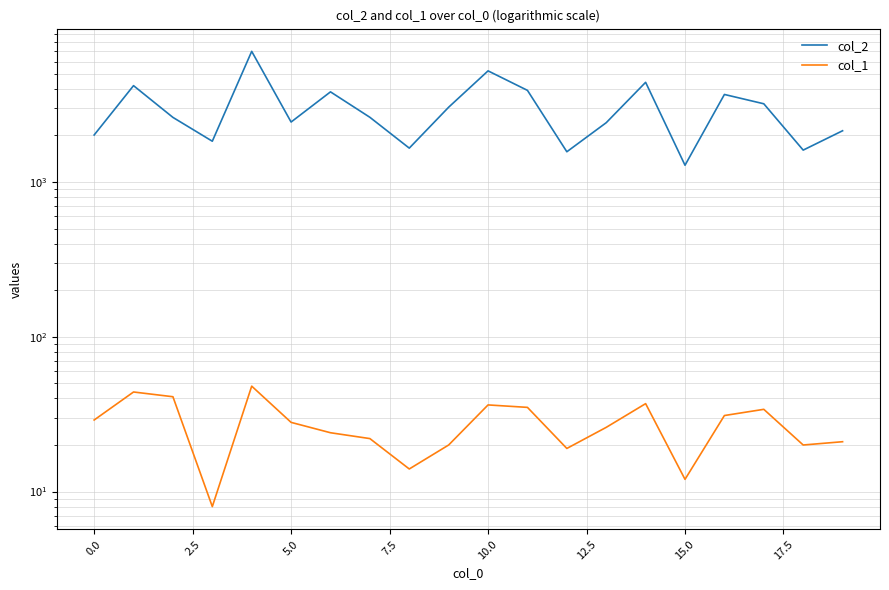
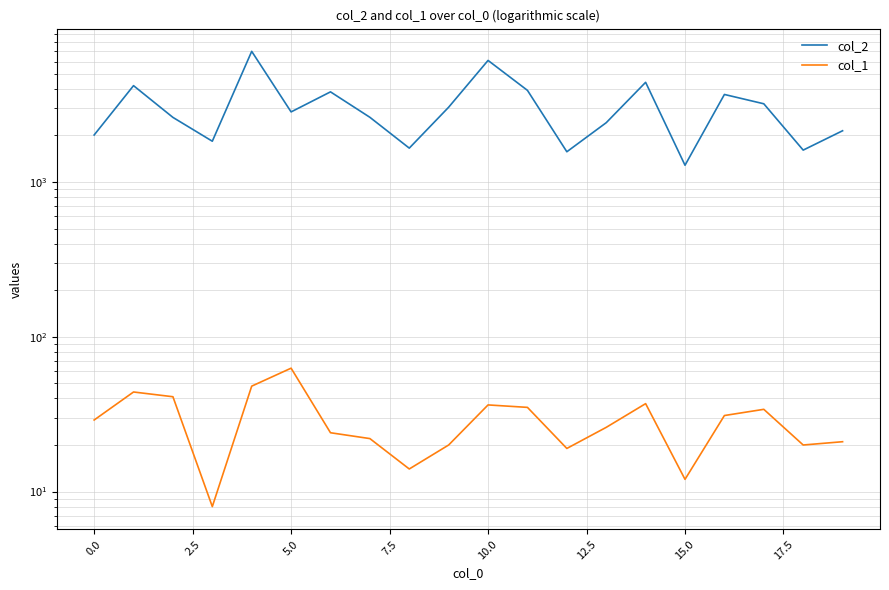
  {
    "col_2": {
      "0.0": 2000,
-     "5.0": 2400,
-     "10.0": 5200,
+     "5.0": 2800,
+     "10.0": 6100,
      "15.0": 1300
    },
    "col_1": {
      "0.0": 29,
-     "5.0": 28,
+     "5.0": 63,
      "10.0": 36,
      "15.0": 12
    }
  }
